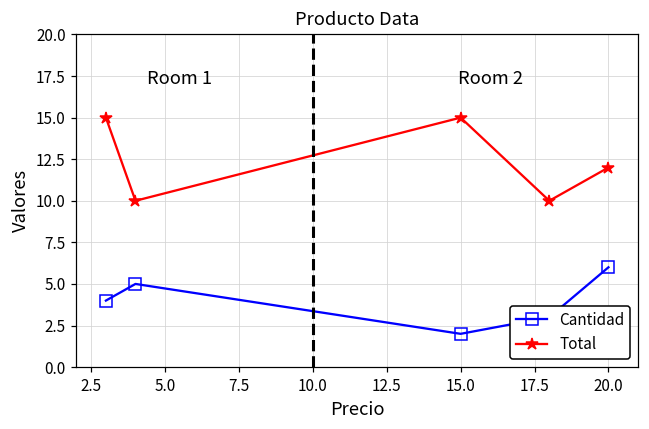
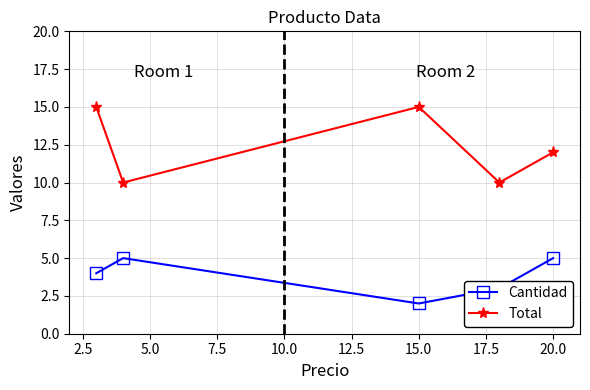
  {
    "Cantidad": {
      "15.0": 2,
-     "20.0": 6
+     "20.0": 5
    },
    "Total": {
      "15.0": 15,
      "20.0": 12
    }
  }
